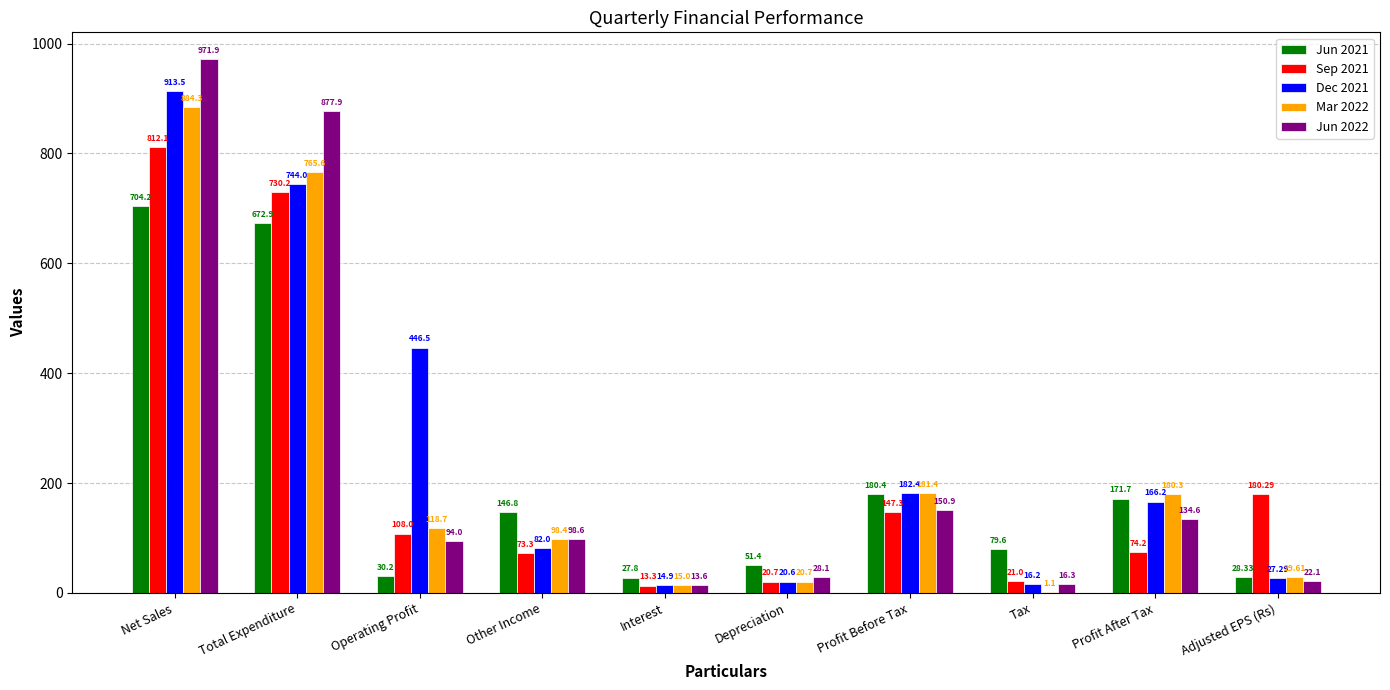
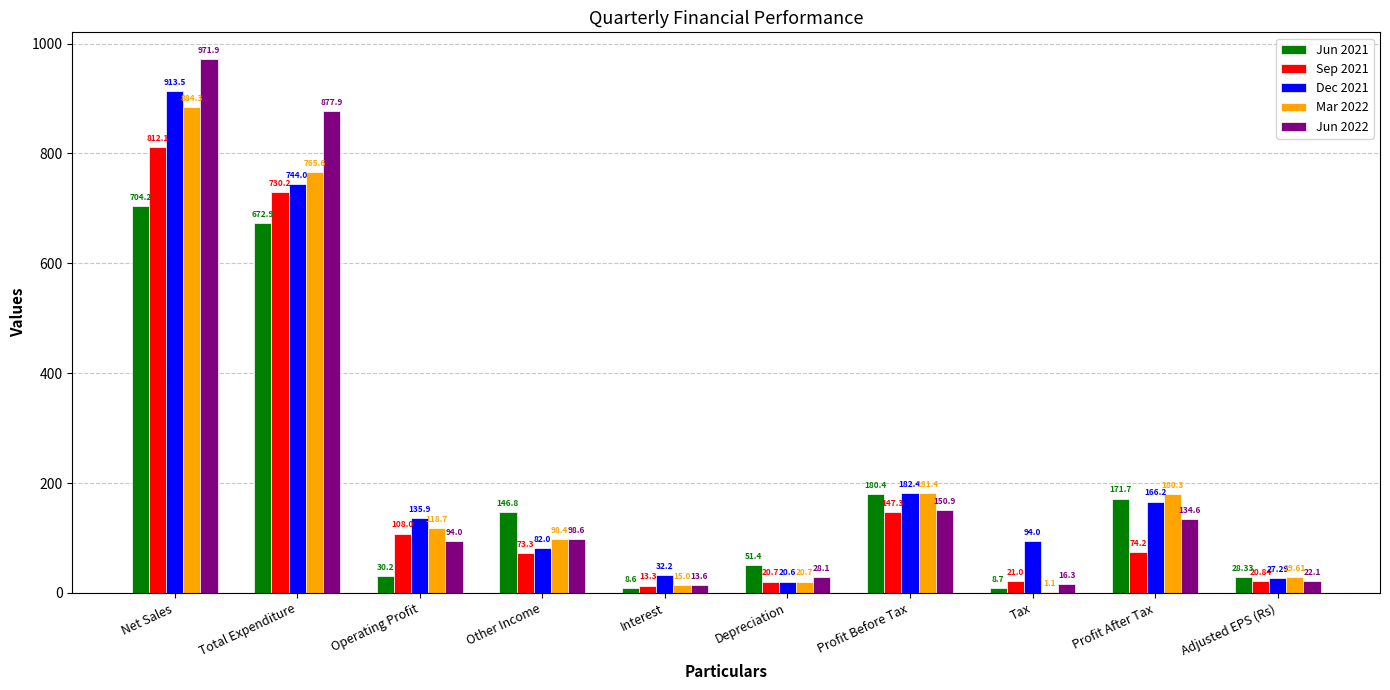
  {
    "Jun 2021": {
      "Net Sales": 704.2,
      "Total Expenditure": 672.9,
      "Operating Profit": 30.2,
      "Other Income": 146.8,
-     "Interest": 27.8,
+     "Interest": 8.6,
      "Depreciation": 51.4,
      "Profit Before Tax": 180.4,
-     "Tax": 79.6,
+     "Tax": 8.7,
      "Profit After Tax": 171.7,
      "Adjusted EPS (Rs)": 28.33
    },
    "Sep 2021": {
      "Net Sales": 812.1,
      "Total Expenditure": 730.2,
      "Operating Profit": 108.0,
      "Other Income": 73.3,
      "Interest": 13.3,
      "Depreciation": 20.7,
      "Profit Before Tax": 147.3,
      "Tax": 21.0,
      "Profit After Tax": 74.2,
-     "Adjusted EPS (Rs)": 180.29
+     "Adjusted EPS (Rs)": 20.84
    },
    "Dec 2021": {
      "Net Sales": 913.5,
      "Total Expenditure": 744.0,
-     "Operating Profit": 446.5,
+     "Operating Profit": 135.9,
      "Other Income": 82.0,
-     "Interest": 14.9,
+     "Interest": 32.2,
      "Depreciation": 20.6,
-     "Tax": 16.2,
+     "Tax": 94.0,
      "Profit After Tax": 166.2
    },
    "Mar 2022": {
      "Net Sales": 884.3,
      "Total Expenditure": 765.6,
      "Operating Profit": 118.7,
      "Other Income": 98.4,
      "Interest": 15.0,
      "Depreciation": 20.7,
      "Tax": 1.1,
      "Profit After Tax": 180.3
    },
    "Jun 2022": {
      "Net Sales": 971.9,
      "Total Expenditure": 877.9,
      "Operating Profit": 94.0,
      "Other Income": 98.6,
      "Interest": 13.6,
      "Depreciation": 28.1,
      "Profit Before Tax": 150.9,
      "Tax": 16.3,
      "Profit After Tax": 134.6,
      "Adjusted EPS (Rs)": 22.1
    }
  }
